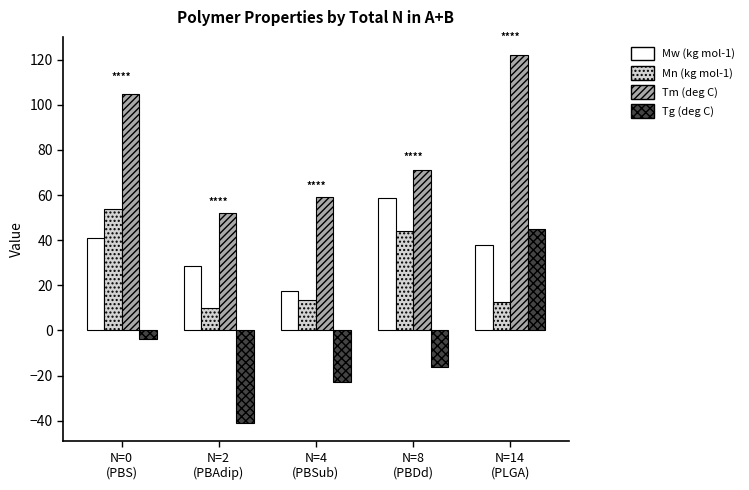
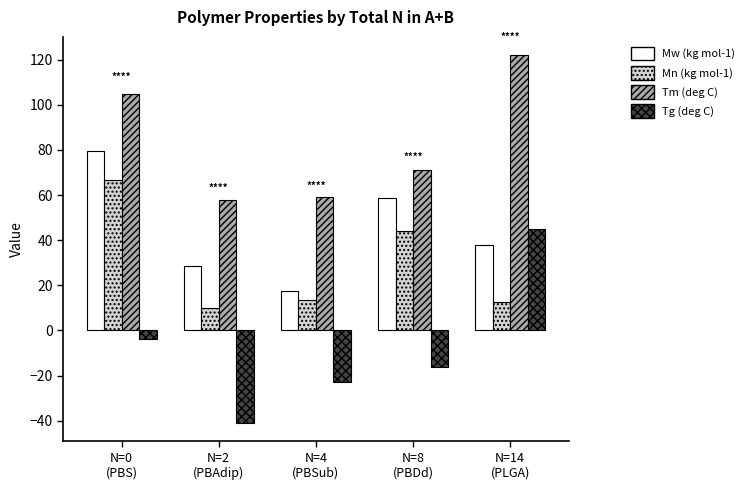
  {
    "Mw (kg mol-1)": {
-     "N=0 (PBS)": 41,
+     "N=0 (PBS)": 79,
      "N=2 (PBAdip)": 28,
      "N=4 (PBSub)": 18,
      "N=8 (PBDd)": 59,
      "N=14 (PLGA)": 38
    },
    "Mn (kg mol-1)": {
-     "N=0 (PBS)": 54,
+     "N=0 (PBS)": 67,
      "N=2 (PBAdip)": 10,
      "N=4 (PBSub)": 13,
      "N=8 (PBDd)": 44,
      "N=14 (PLGA)": 13
    },
    "Tm (deg C)": {
      "N=0 (PBS)": 105,
-     "N=2 (PBAdip)": 52,
+     "N=2 (PBAdip)": 58,
      "N=4 (PBSub)": 59,
      "N=8 (PBDd)": 71,
      "N=14 (PLGA)": 122
    },
    "Tg (deg C)": {
      "N=0 (PBS)": -4,
      "N=2 (PBAdip)": -41,
      "N=4 (PBSub)": -23,
      "N=8 (PBDd)": -16,
      "N=14 (PLGA)": 45
    }
  }
